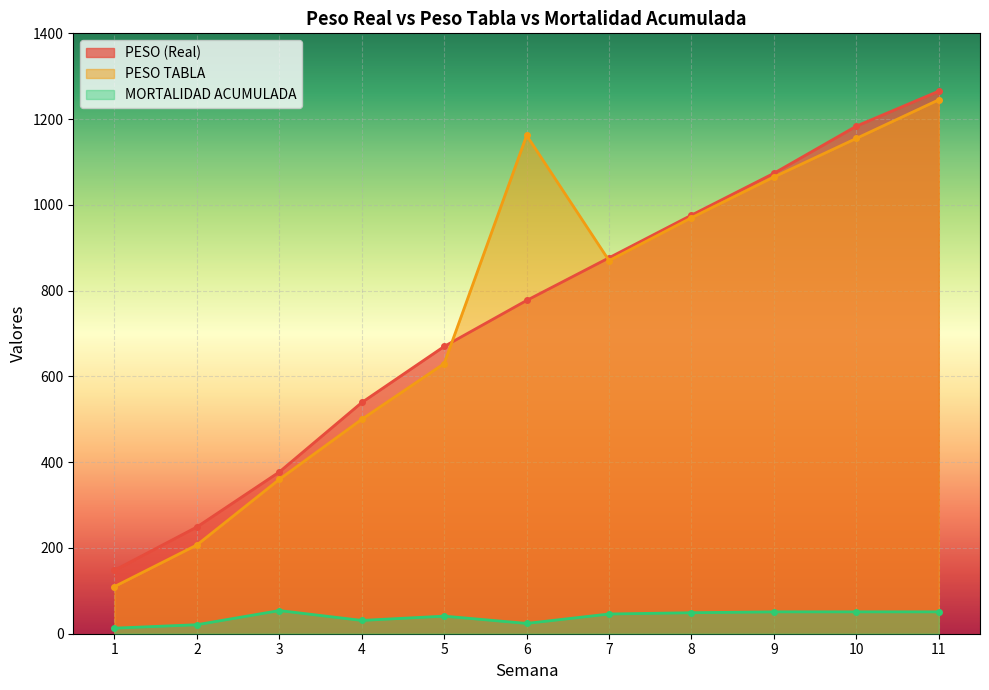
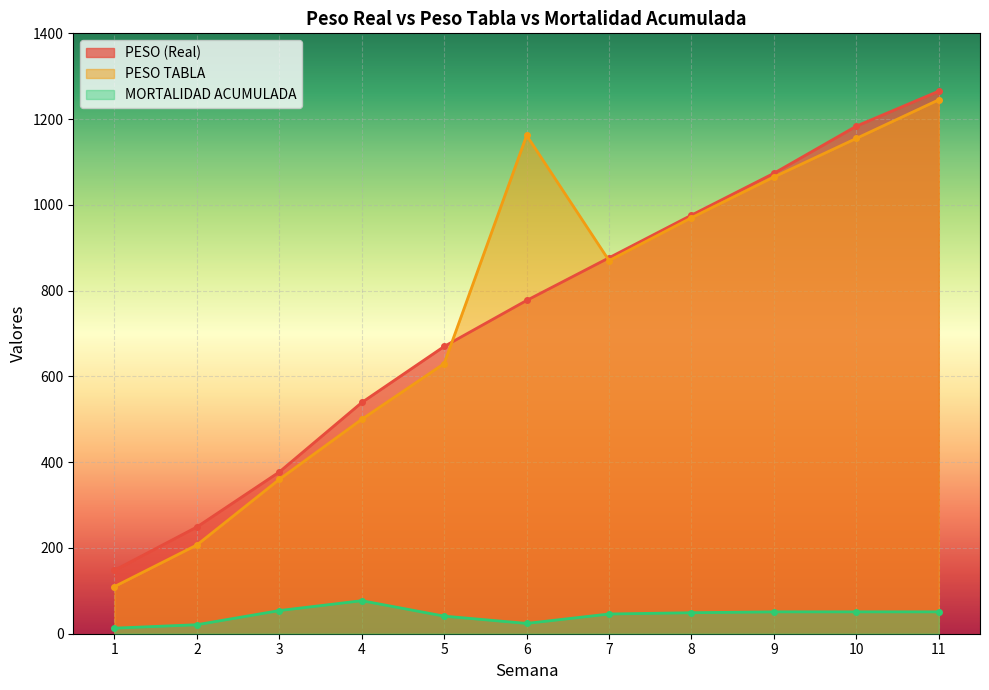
  {
    "PESO (Real)": {
      "1": 150,
      "2": 250,
      "3": 380,
      "4": 540,
      "5": 670,
      "6": 780,
      "7": 880,
      "8": 980,
      "9": 1070,
      "10": 1180,
      "11": 1270
    },
    "PESO TABLA": {
      "1": 110,
      "2": 210,
      "3": 360,
      "4": 500,
      "5": 630,
      "6": 1160,
      "7": 870,
      "8": 970,
      "9": 1070,
      "10": 1160,
      "11": 1250
    },
    "MORTALIDAD ACUMULADA": {
      "1": 10,
      "2": 20,
      "3": 50,
-     "4": 30,
+     "4": 80,
      "5": 40,
      "6": 20,
      "7": 50,
      "8": 50,
      "9": 50,
      "10": 50,
      "11": 50
    }
  }
